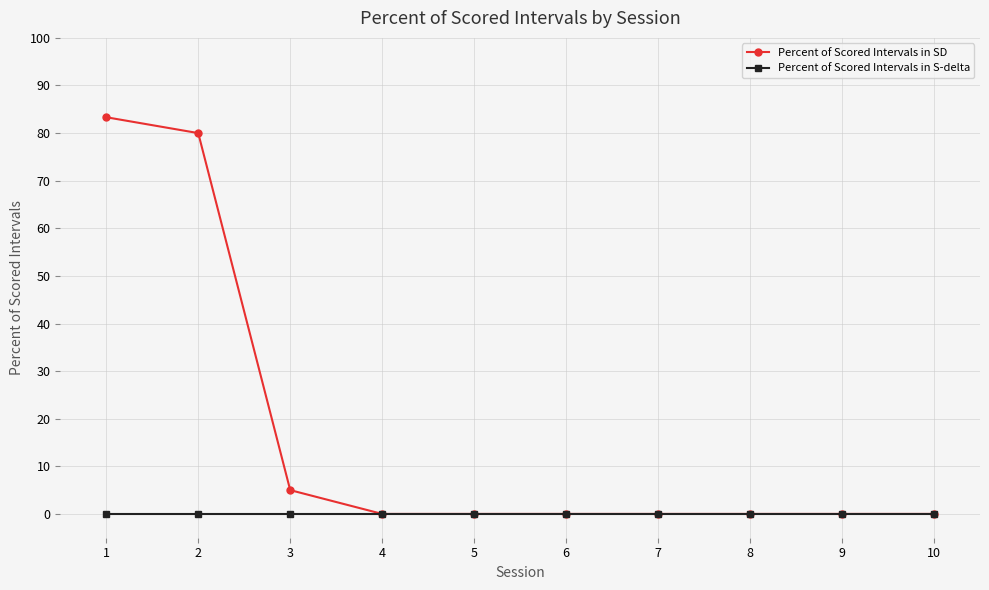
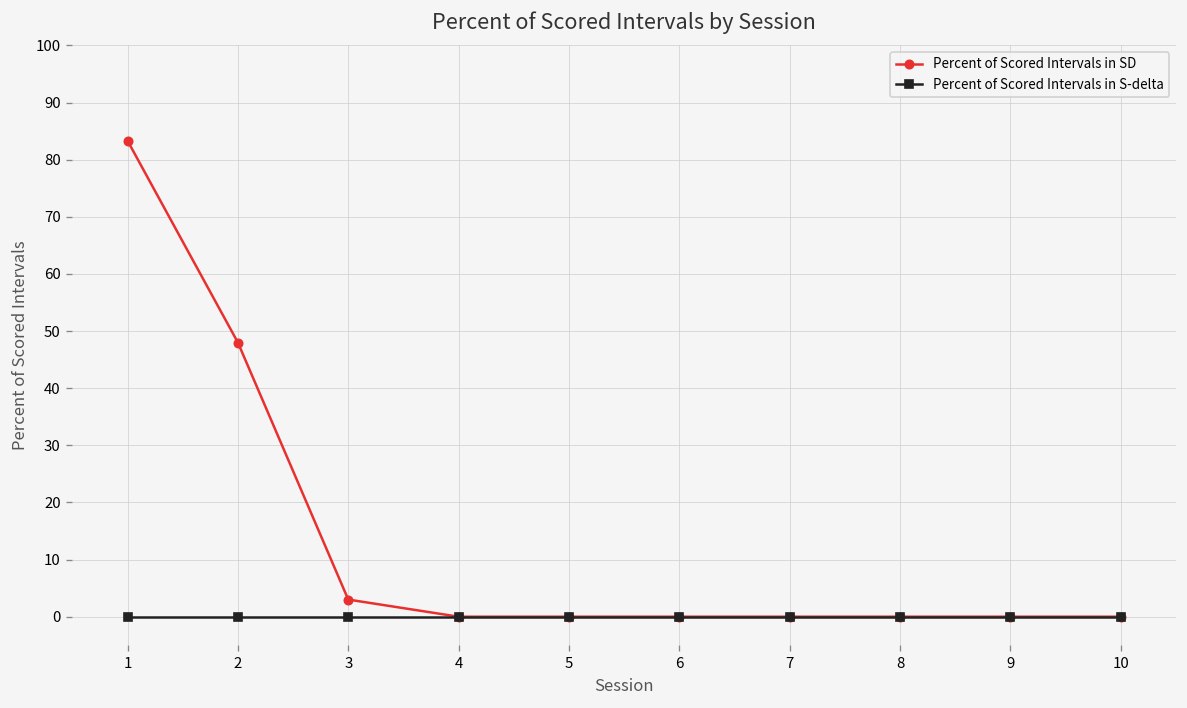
  {
    "Percent of Scored Intervals in SD": {
      "1": 83,
-     "2": 80,
-     "3": 5
+     "2": 48,
+     "3": 3
    },
    "Percent of Scored Intervals in S-delta": {
      "1": 0,
      "2": 0,
      "3": 0
    }
  }
